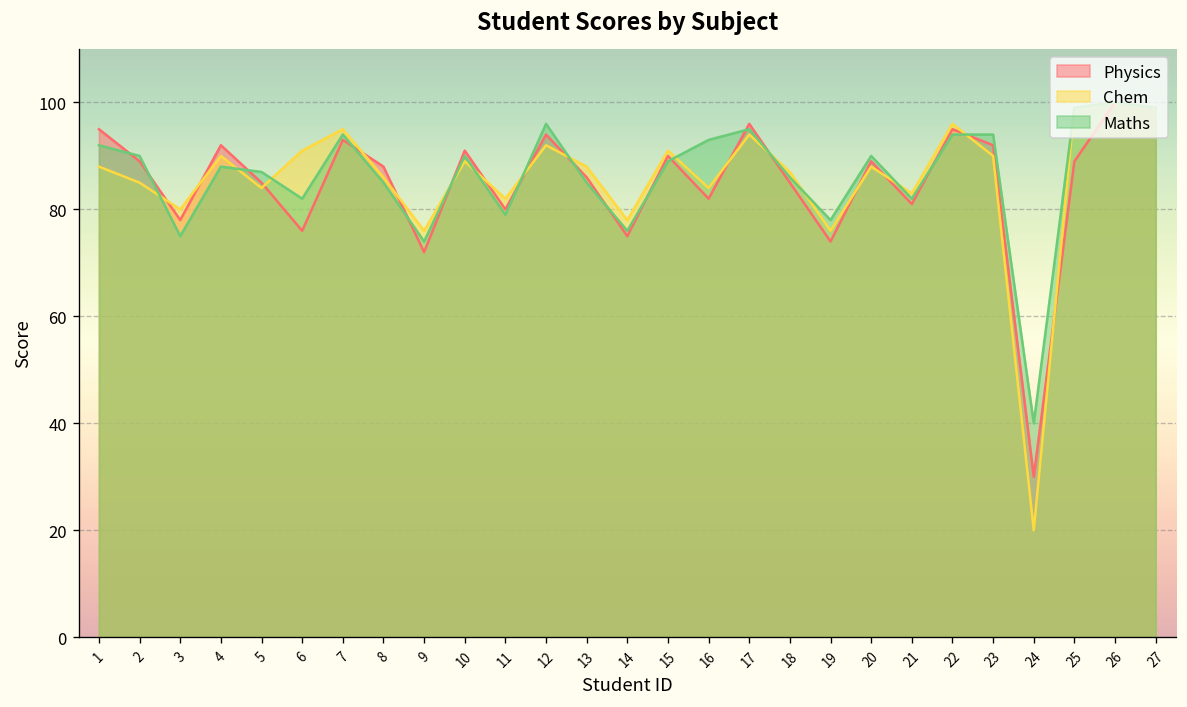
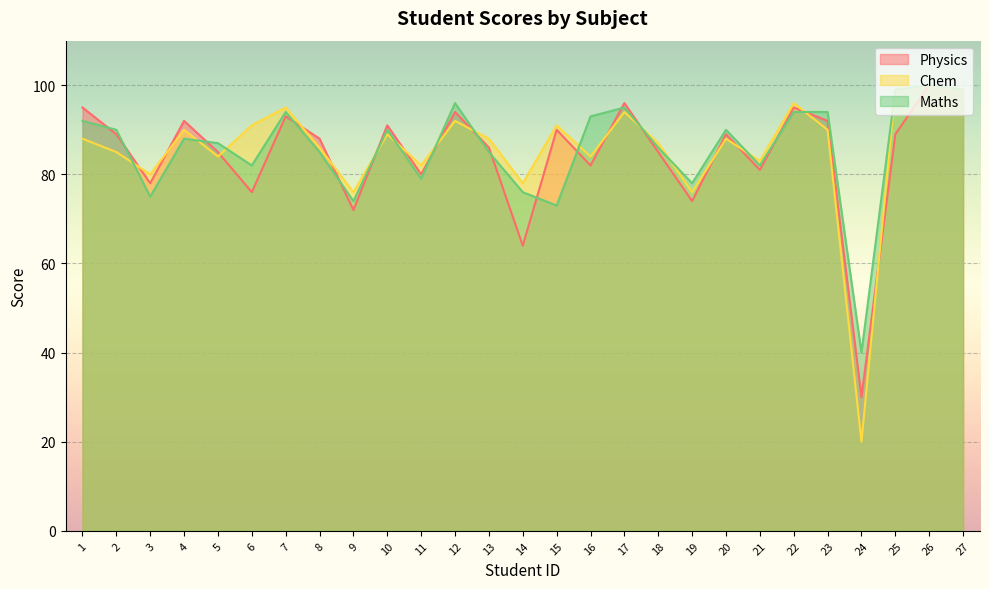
  {
    "Physics": {
      "1": 95,
      "2": 89,
      "3": 78,
      "4": 92,
      "5": 85,
      "6": 76,
      "7": 93,
      "8": 88,
      "9": 72,
      "10": 91,
      "11": 80,
      "12": 94,
      "13": 86,
-     "14": 75,
+     "14": 64,
      "15": 90,
      "16": 82,
      "17": 96,
      "18": 85,
      "19": 74,
      "20": 89,
      "21": 81,
      "22": 95,
      "23": 92,
      "24": 30,
      "25": 89
    },
    "Chem": {
      "1": 88,
      "2": 85,
      "3": 80,
      "4": 90,
      "5": 84,
      "6": 91,
      "7": 95,
      "8": 86,
      "9": 76,
      "10": 89,
      "11": 82,
      "12": 92,
      "13": 88,
      "14": 78,
      "15": 91,
      "16": 84,
      "17": 94,
      "18": 87,
      "19": 76,
      "20": 88,
      "21": 83,
      "22": 96,
      "23": 90,
      "24": 20
    },
    "Maths": {
      "1": 92,
      "2": 90,
      "3": 75,
      "4": 88,
      "5": 87,
      "6": 82,
      "7": 94,
      "8": 85,
      "9": 74,
      "10": 90,
      "11": 79,
      "12": 96,
      "13": 85,
      "14": 76,
-     "15": 89,
+     "15": 73,
      "16": 93,
      "17": 95,
      "18": 86,
      "19": 78,
      "20": 90,
      "21": 82,
      "22": 94,
      "23": 94,
      "24": 40
    }
  }
